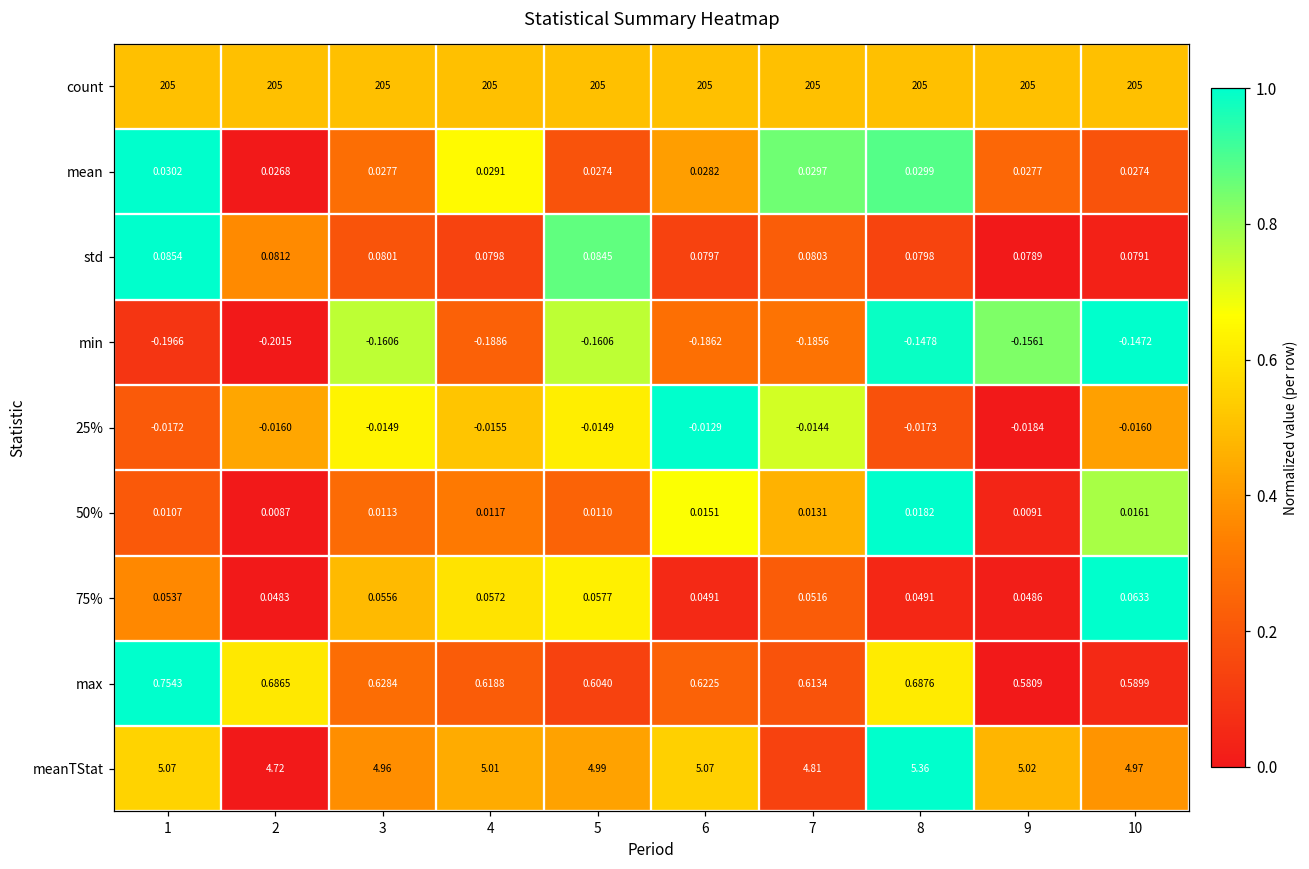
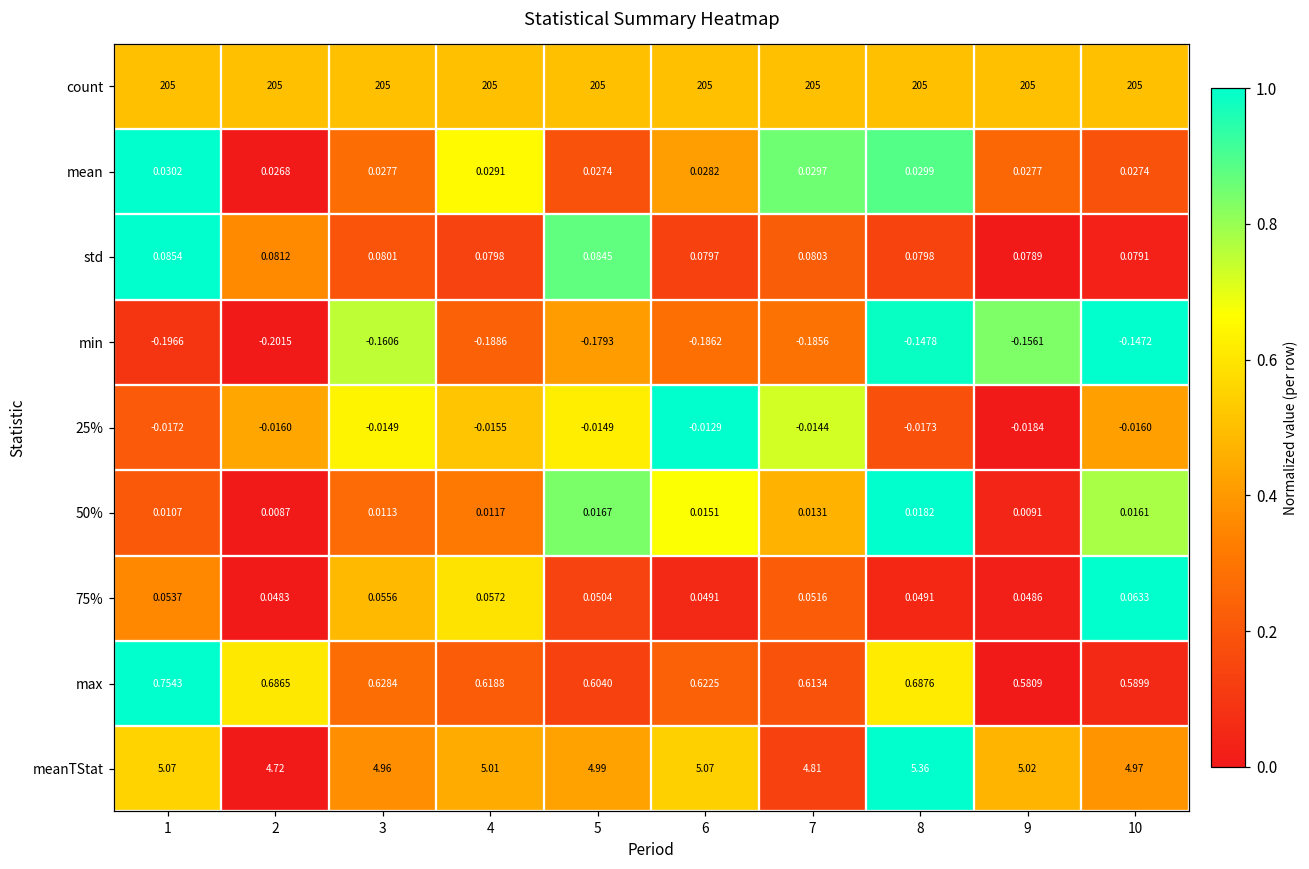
  {
    "count": {
      "1": 205,
      "2": 205,
      "3": 205,
      "4": 205,
      "5": 205,
      "6": 205,
      "7": 205,
      "8": 205,
      "9": 205,
      "10": 205
    },
    "mean": {
      "1": 0.0302,
      "2": 0.0268,
      "3": 0.0277,
      "4": 0.0291,
      "5": 0.0274,
      "6": 0.0282,
      "7": 0.0297,
      "8": 0.0299,
      "9": 0.0277,
      "10": 0.0274
    },
    "std": {
      "1": 0.0854,
      "2": 0.0812,
      "3": 0.0801,
      "4": 0.0798,
      "5": 0.0845,
      "6": 0.0797,
      "7": 0.0803,
      "8": 0.0798,
      "9": 0.0789,
      "10": 0.0791
    },
    "min": {
      "1": -0.1966,
      "2": -0.2015,
      "3": -0.1606,
      "4": -0.1886,
-     "5": -0.1606,
+     "5": -0.1793,
      "6": -0.1862,
      "7": -0.1856,
      "8": -0.1478,
      "9": -0.1561,
      "10": -0.1472
    },
    "25%": {
      "1": -0.0172,
      "2": -0.0160,
      "3": -0.0149,
      "4": -0.0155,
      "5": -0.0149,
      "6": -0.0129,
      "7": -0.0144,
      "8": -0.0173,
      "9": -0.0184,
      "10": -0.0160
    },
    "50%": {
      "1": 0.0107,
      "2": 0.0087,
      "3": 0.0113,
      "4": 0.0117,
-     "5": 0.0110,
+     "5": 0.0167,
      "6": 0.0151,
      "7": 0.0131,
      "8": 0.0182,
      "9": 0.0091,
      "10": 0.0161
    },
    "75%": {
      "1": 0.0537,
      "2": 0.0483,
      "3": 0.0556,
      "4": 0.0572,
-     "5": 0.0577,
+     "5": 0.0504,
      "6": 0.0491,
      "7": 0.0516,
      "8": 0.0491,
      "9": 0.0486,
      "10": 0.0633
    },
    "max": {
      "1": 0.7543,
      "2": 0.6865,
      "3": 0.6284,
      "4": 0.6188,
      "5": 0.6040,
      "6": 0.6225,
      "7": 0.6134,
      "8": 0.6876,
      "9": 0.5809,
      "10": 0.5899
    },
    "meanTStat": {
      "1": 5.07,
      "2": 4.72,
      "3": 4.96,
      "4": 5.01,
      "5": 4.99,
      "6": 5.07,
      "7": 4.81,
      "8": 5.36,
      "9": 5.02,
      "10": 4.97
    }
  }
